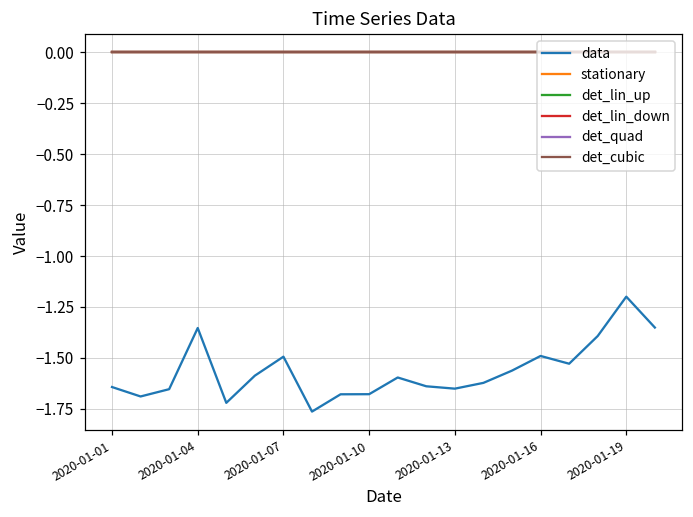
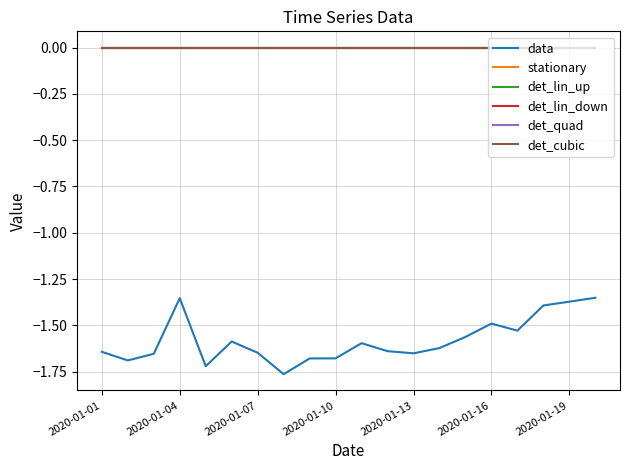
  {
    "data": {
      "2020-01-01": -1.64,
      "2020-01-04": -1.35,
-     "2020-01-07": -1.49,
+     "2020-01-07": -1.65,
      "2020-01-10": -1.68,
      "2020-01-13": -1.65,
      "2020-01-16": -1.49,
-     "2020-01-19": -1.20
+     "2020-01-19": -1.37
    },
    "det_cubic": {
      "2020-01-01": 0.00,
      "2020-01-04": 0.00,
      "2020-01-07": 0.00,
      "2020-01-10": 0.00,
      "2020-01-13": 0.00
    }
  }
